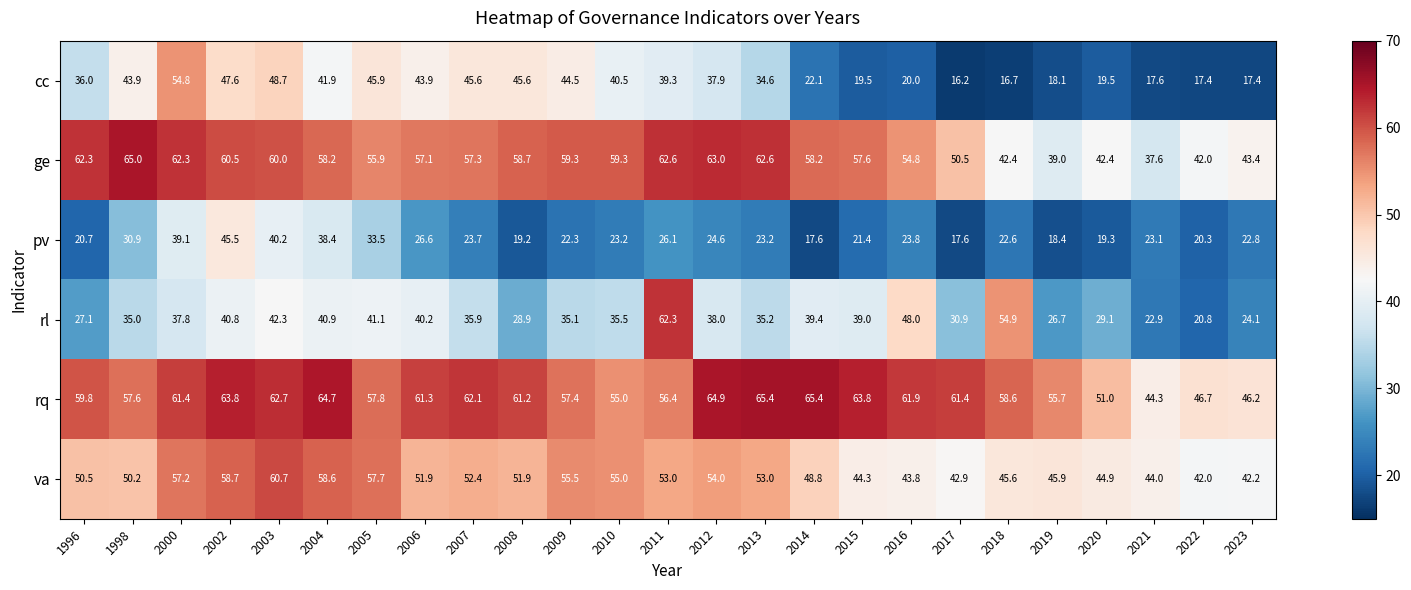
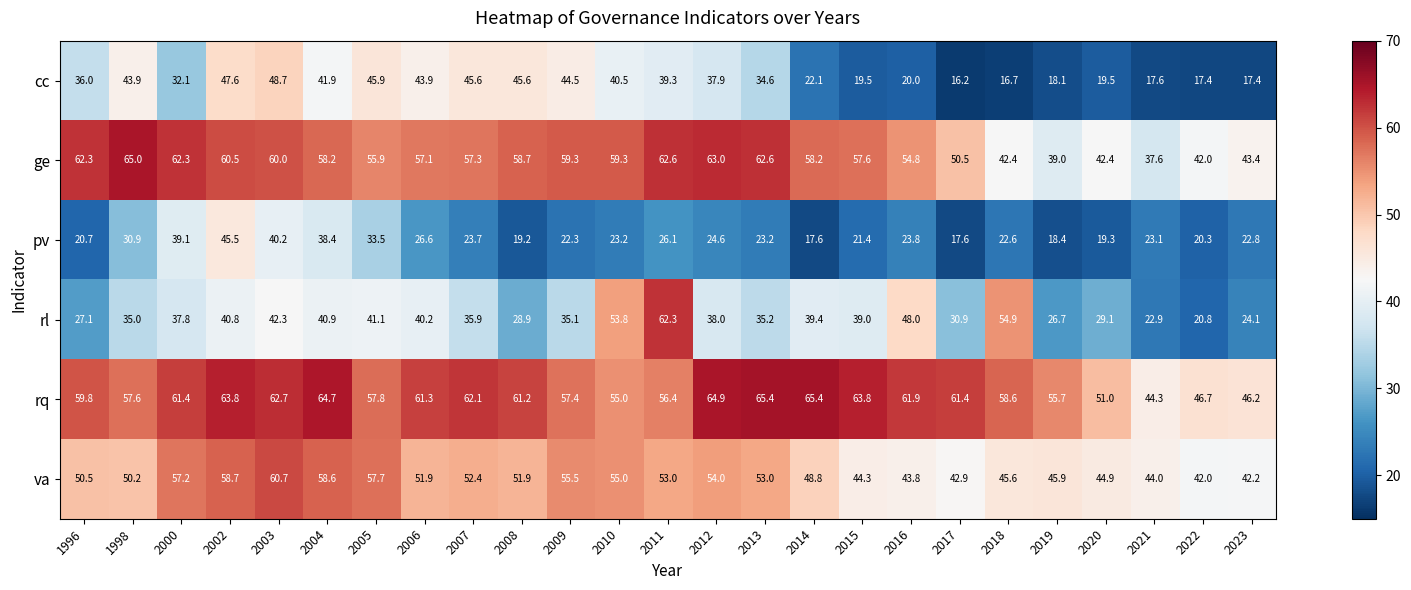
  {
    "cc": {
      "1996": 36.0,
      "1998": 43.9,
-     "2000": 54.8,
+     "2000": 32.1,
      "2002": 47.6,
      "2003": 48.7,
      "2004": 41.9,
      "2005": 45.9,
      "2006": 43.9,
      "2007": 45.6,
      "2008": 45.6,
      "2009": 44.5,
      "2010": 40.5,
      "2011": 39.3,
      "2012": 37.9,
      "2013": 34.6,
      "2014": 22.1,
      "2015": 19.5,
      "2016": 20.0,
      "2017": 16.2,
      "2018": 16.7,
      "2019": 18.1,
      "2020": 19.5,
      "2021": 17.6,
      "2022": 17.4,
      "2023": 17.4
    },
    "ge": {
      "1996": 62.3,
      "1998": 65.0,
      "2000": 62.3,
      "2002": 60.5,
      "2003": 60.0,
      "2004": 58.2,
      "2005": 55.9,
      "2006": 57.1,
      "2007": 57.3,
      "2008": 58.7,
      "2009": 59.3,
      "2010": 59.3,
      "2011": 62.6,
      "2012": 63.0,
      "2013": 62.6,
      "2014": 58.2,
      "2015": 57.6,
      "2016": 54.8,
      "2017": 50.5,
      "2018": 42.4,
      "2019": 39.0,
      "2020": 42.4,
      "2021": 37.6,
      "2022": 42.0,
      "2023": 43.4
    },
    "pv": {
      "1996": 20.7,
      "1998": 30.9,
      "2000": 39.1,
      "2002": 45.5,
      "2003": 40.2,
      "2004": 38.4,
      "2005": 33.5,
      "2006": 26.6,
      "2007": 23.7,
      "2008": 19.2,
      "2009": 22.3,
      "2010": 23.2,
      "2011": 26.1,
      "2012": 24.6,
      "2013": 23.2,
      "2014": 17.6,
      "2015": 21.4,
      "2016": 23.8,
      "2017": 17.6,
      "2018": 22.6,
      "2019": 18.4,
      "2020": 19.3,
      "2021": 23.1,
      "2022": 20.3,
      "2023": 22.8
    },
    "rl": {
      "1996": 27.1,
      "1998": 35.0,
      "2000": 37.8,
      "2002": 40.8,
      "2003": 42.3,
      "2004": 40.9,
      "2005": 41.1,
      "2006": 40.2,
      "2007": 35.9,
      "2008": 28.9,
      "2009": 35.1,
-     "2010": 35.5,
+     "2010": 53.8,
      "2011": 62.3,
      "2012": 38.0,
      "2013": 35.2,
      "2014": 39.4,
      "2015": 39.0,
      "2016": 48.0,
      "2017": 30.9,
      "2018": 54.9,
      "2019": 26.7,
      "2020": 29.1,
      "2021": 22.9,
      "2022": 20.8,
      "2023": 24.1
    },
    "rq": {
      "1996": 59.8,
      "1998": 57.6,
      "2000": 61.4,
      "2002": 63.8,
      "2003": 62.7,
      "2004": 64.7,
      "2005": 57.8,
      "2006": 61.3,
      "2007": 62.1,
      "2008": 61.2,
      "2009": 57.4,
      "2010": 55.0,
      "2011": 56.4,
      "2012": 64.9,
      "2013": 65.4,
      "2014": 65.4,
      "2015": 63.8,
      "2016": 61.9,
      "2017": 61.4,
      "2018": 58.6,
      "2019": 55.7,
      "2020": 51.0,
      "2021": 44.3,
      "2022": 46.7,
      "2023": 46.2
    },
    "va": {
      "1996": 50.5,
      "1998": 50.2,
      "2000": 57.2,
      "2002": 58.7,
      "2003": 60.7,
      "2004": 58.6,
      "2005": 57.7,
      "2006": 51.9,
      "2007": 52.4,
      "2008": 51.9,
      "2009": 55.5,
      "2010": 55.0,
      "2011": 53.0,
      "2012": 54.0,
      "2013": 53.0,
      "2014": 48.8,
      "2015": 44.3,
      "2016": 43.8,
      "2017": 42.9,
      "2018": 45.6,
      "2019": 45.9,
      "2020": 44.9,
      "2021": 44.0,
      "2022": 42.0,
      "2023": 42.2
    }
  }
